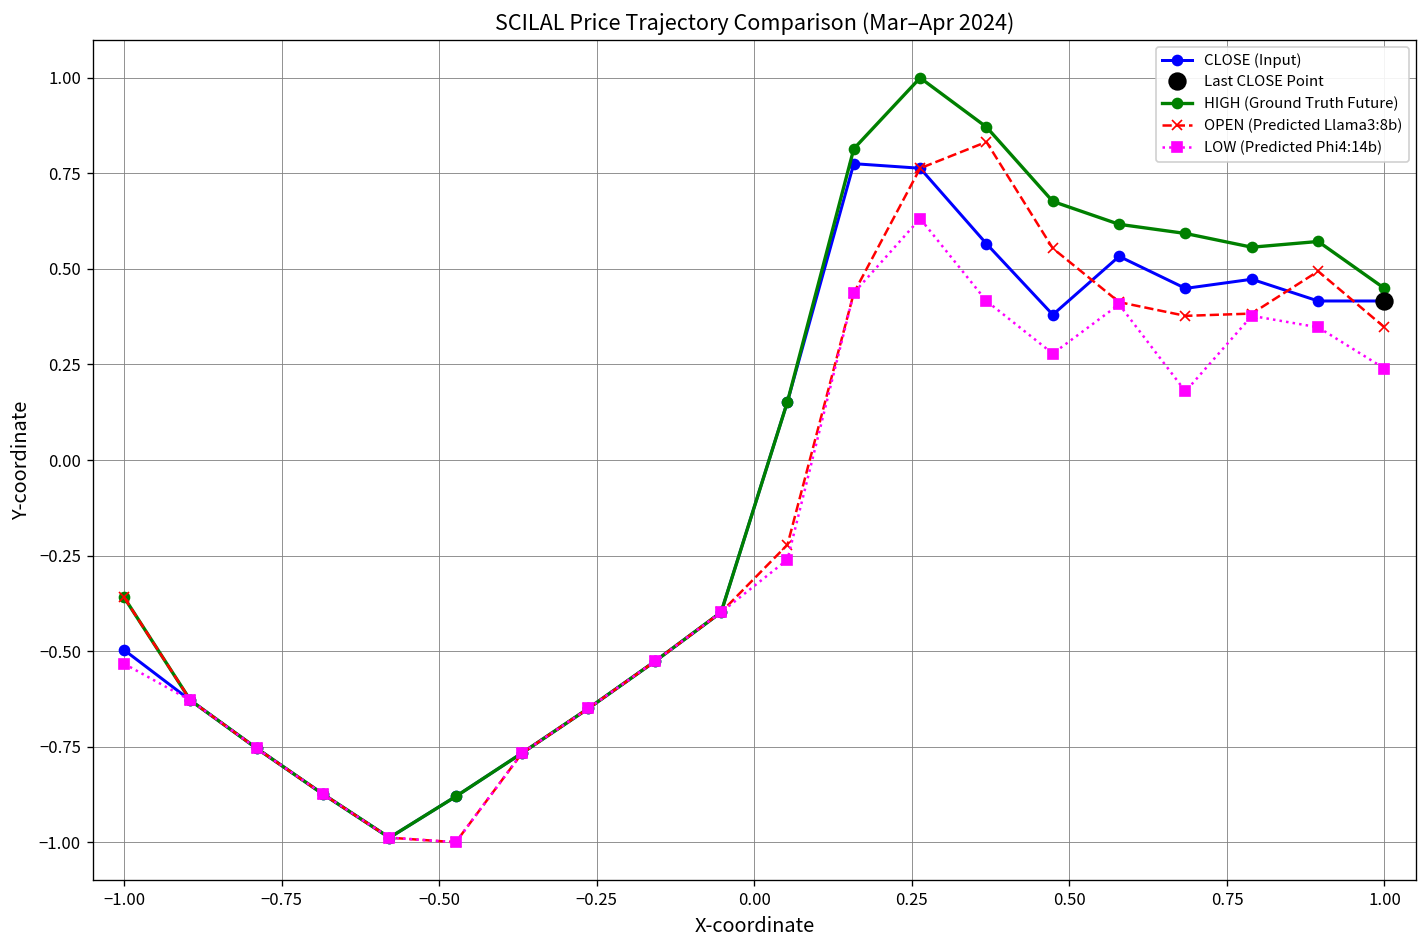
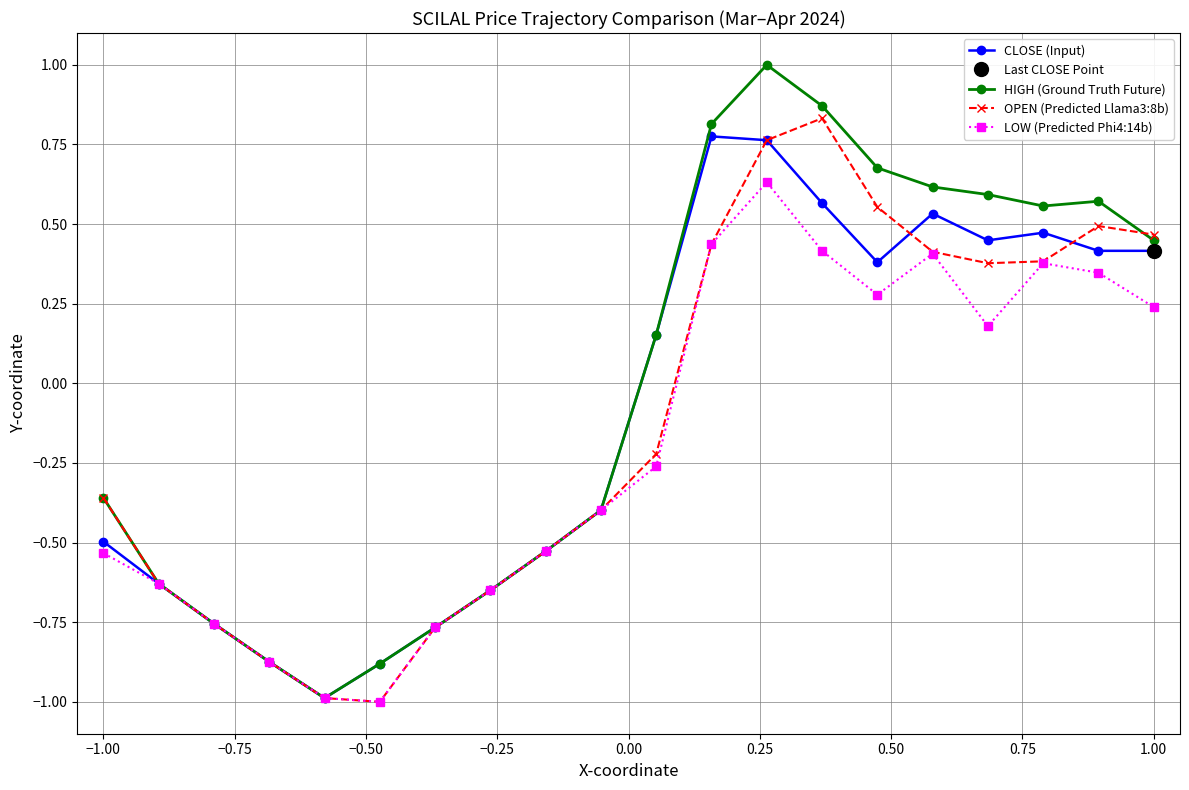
  {
    "CLOSE (Input)": {
      "−1.00": -0.50
    },
    "HIGH (Ground Truth Future)": {
      "1.00": 0.45
    },
    "OPEN (Predicted Llama3:8b)": {
-     "1.00": 0.35
+     "1.00": 0.47
    },
    "LOW (Predicted Phi4:14b)": {
      "−1.00": -0.53,
      "1.00": 0.24
    }
  }
